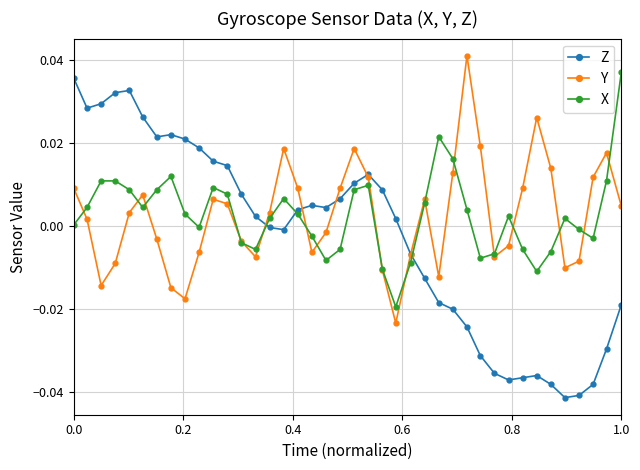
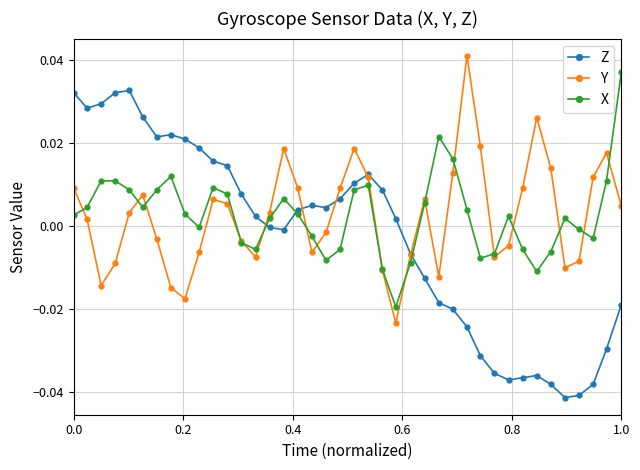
  {
    "Z": {
-     "0.0": 0.036,
+     "0.0": 0.032,
      "1.0": -0.019
    },
    "Y": {
      "0.0": 0.009,
      "1.0": 0.005
    },
    "X": {
-     "0.0": 0.000,
+     "0.0": 0.003,
      "1.0": 0.037
    }
  }
